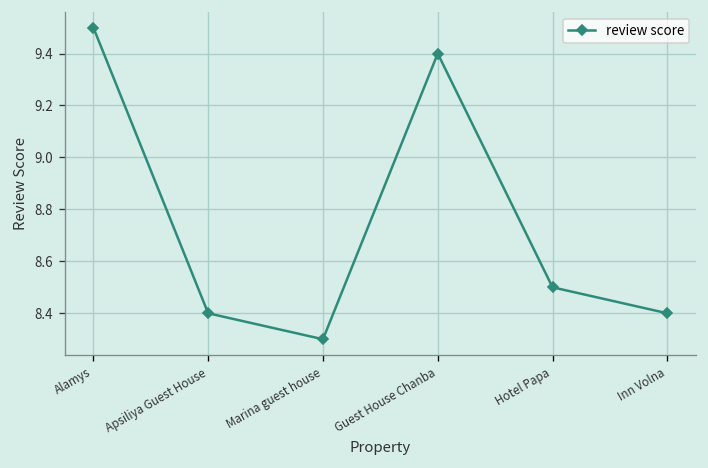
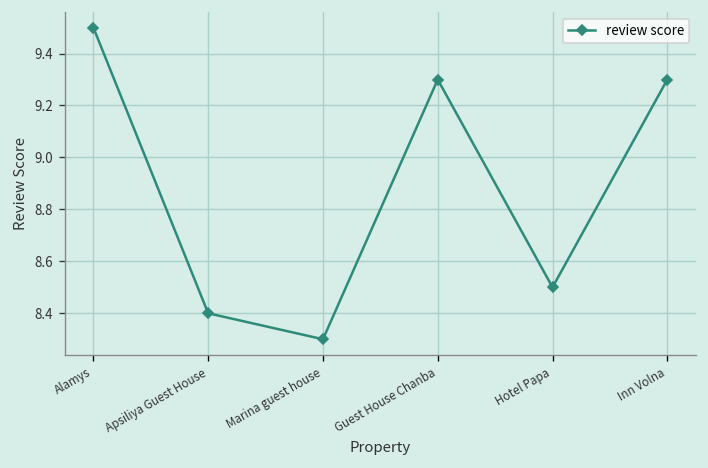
  {
    "Alamys": 9.5,
    "Apsiliya Guest House": 8.4,
    "Marina guest house": 8.3,
-   "Guest House Chanba": 9.4,
+   "Guest House Chanba": 9.3,
    "Hotel Papa": 8.5,
-   "Inn Volna": 8.4
+   "Inn Volna": 9.3
  }
